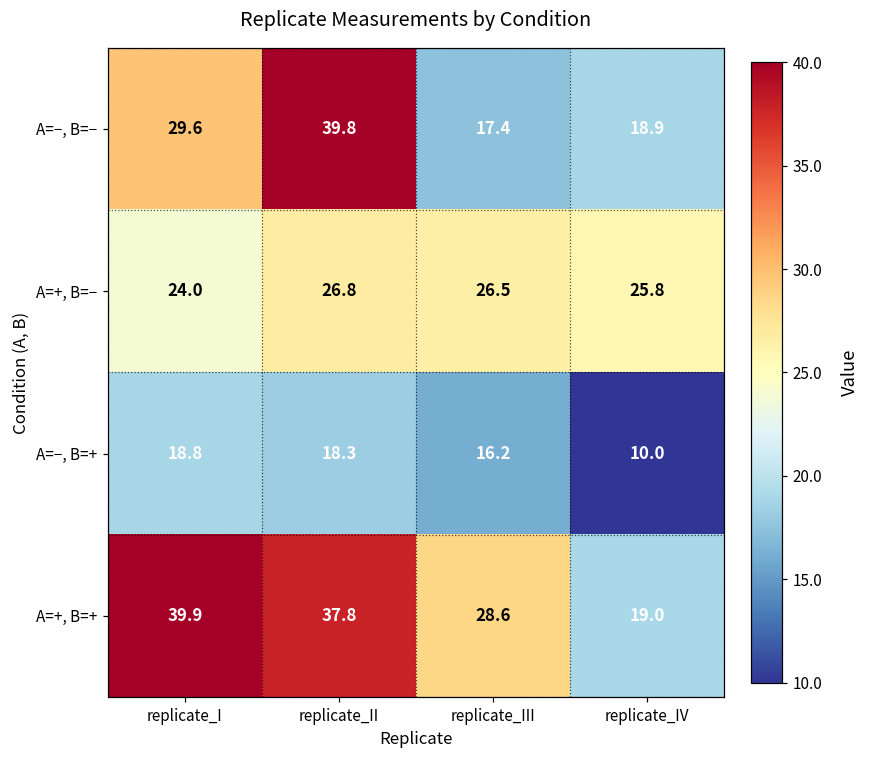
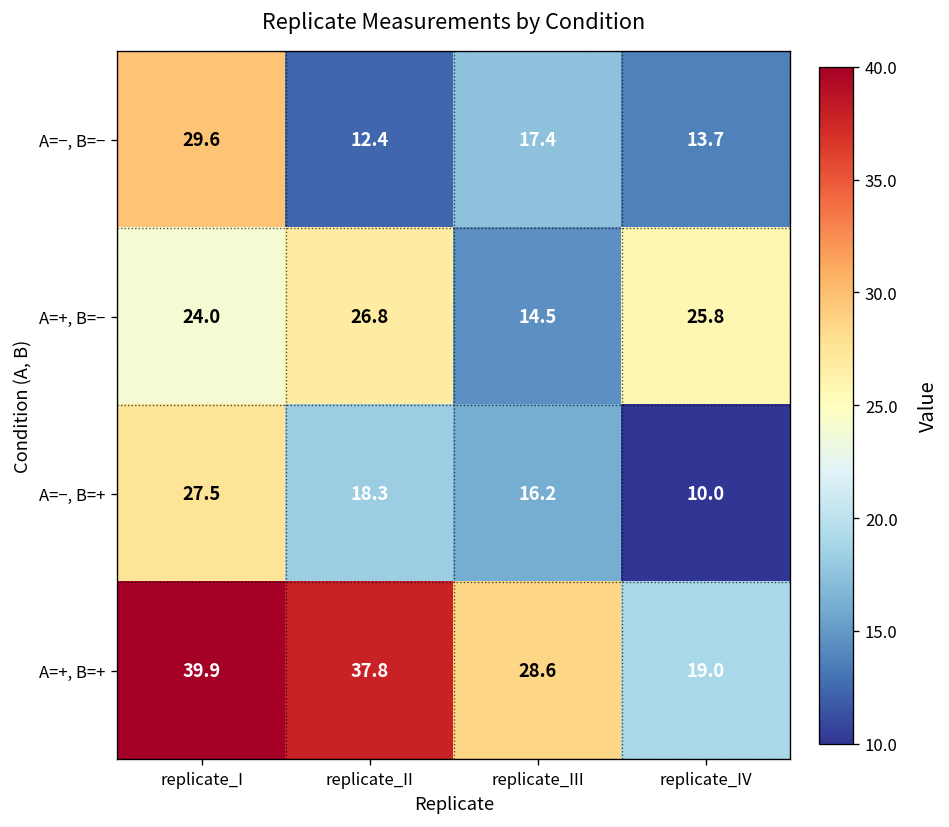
  {
    "A=−, B=−": {
      "replicate_I": 29.6,
-     "replicate_II": 39.8,
+     "replicate_II": 12.4,
      "replicate_III": 17.4,
-     "replicate_IV": 18.9
+     "replicate_IV": 13.7
    },
    "A=+, B=−": {
      "replicate_I": 24.0,
      "replicate_II": 26.8,
-     "replicate_III": 26.5,
+     "replicate_III": 14.5,
      "replicate_IV": 25.8
    },
    "A=−, B=+": {
-     "replicate_I": 18.8,
+     "replicate_I": 27.5,
      "replicate_II": 18.3,
      "replicate_III": 16.2,
      "replicate_IV": 10.0
    },
    "A=+, B=+": {
      "replicate_I": 39.9,
      "replicate_II": 37.8,
      "replicate_III": 28.6,
      "replicate_IV": 19.0
    }
  }
